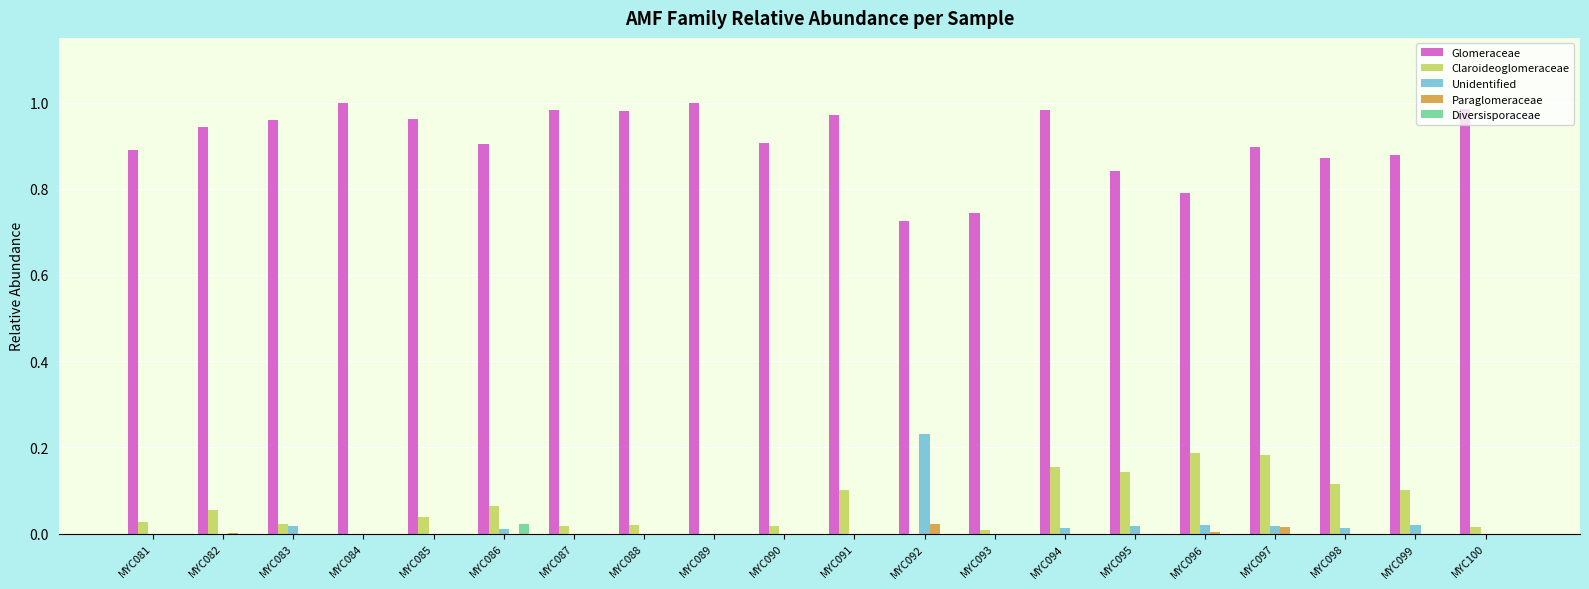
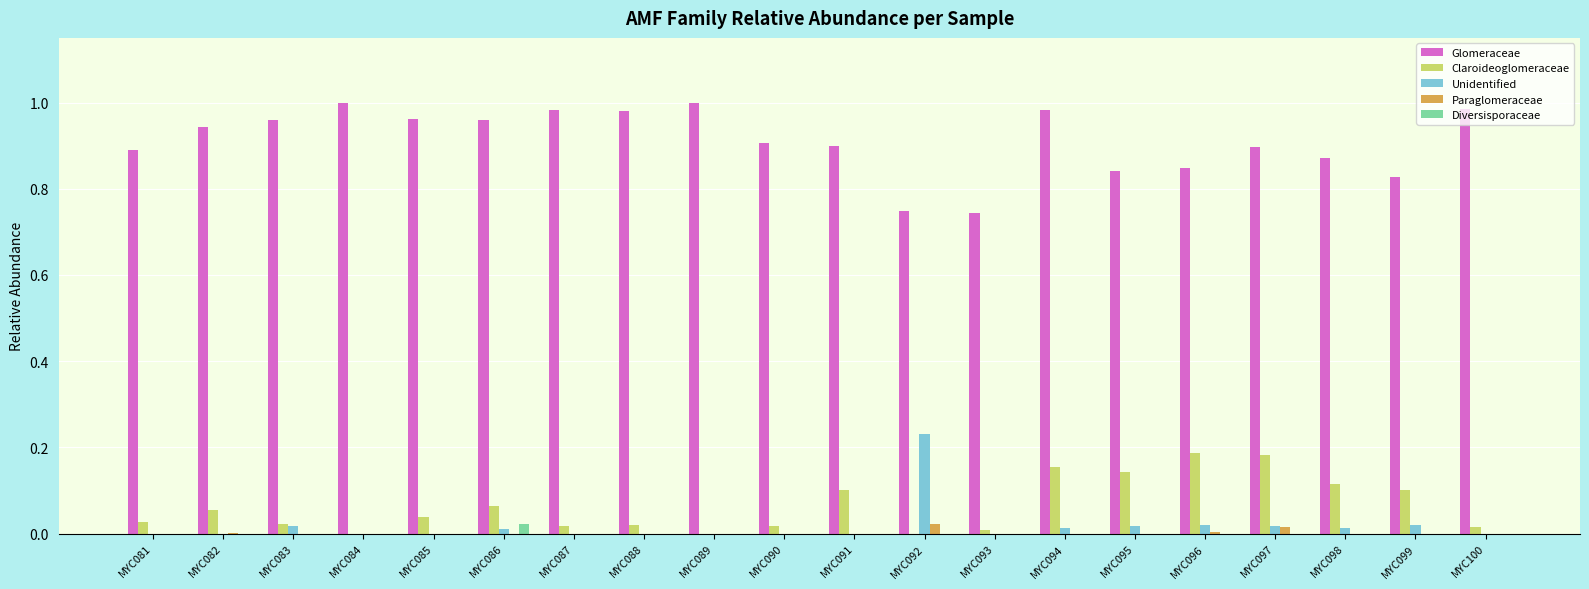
  {
    "Glomeraceae": {
      "MYC081": 0.89,
      "MYC082": 0.94,
      "MYC083": 0.96,
      "MYC084": 1.00,
      "MYC085": 0.96,
-     "MYC086": 0.90,
+     "MYC086": 0.96,
      "MYC087": 0.98,
      "MYC088": 0.98,
      "MYC089": 1.00,
      "MYC090": 0.91,
-     "MYC091": 0.97,
-     "MYC092": 0.72,
+     "MYC091": 0.90,
+     "MYC092": 0.75,
      "MYC093": 0.74,
      "MYC094": 0.98,
      "MYC095": 0.84,
-     "MYC096": 0.79,
+     "MYC096": 0.85,
      "MYC097": 0.90,
      "MYC098": 0.87,
-     "MYC099": 0.88
+     "MYC099": 0.83
    }
  }
